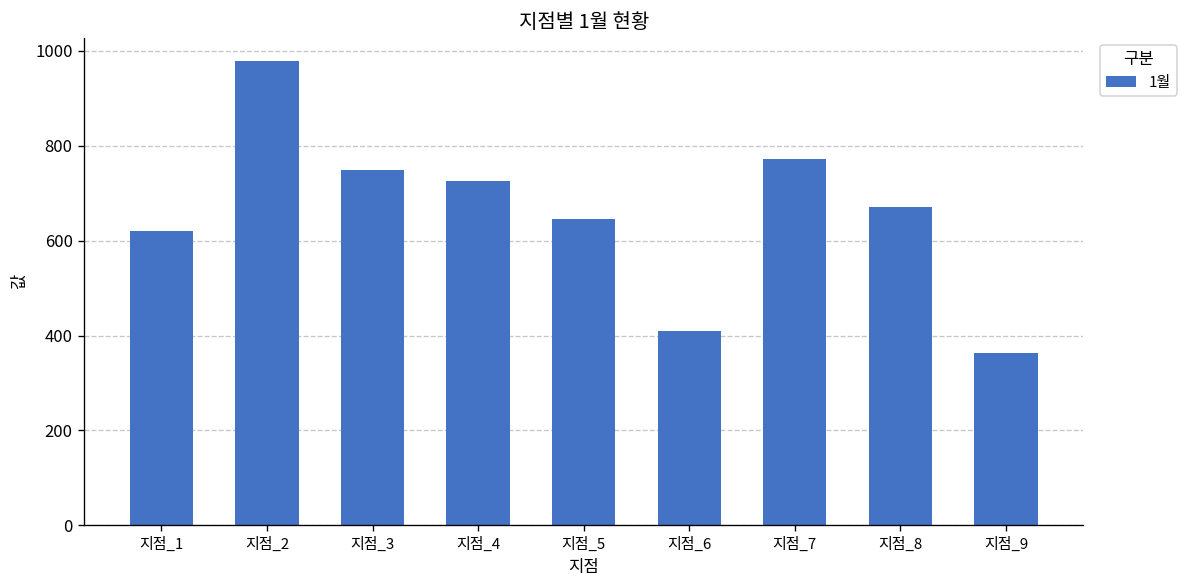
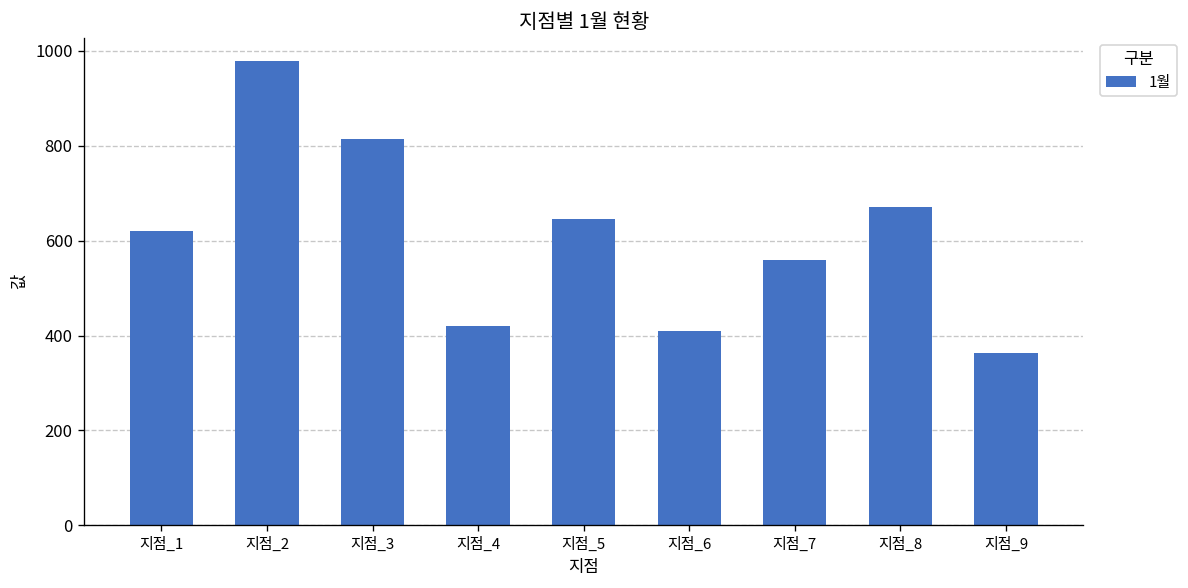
  {
    "지점_1": 620,
    "지점_2": 980,
-   "지점_3": 750,
-   "지점_4": 730,
+   "지점_3": 810,
+   "지점_4": 420,
    "지점_5": 650,
    "지점_6": 410,
-   "지점_7": 770,
+   "지점_7": 560,
    "지점_8": 670,
    "지점_9": 360
  }
